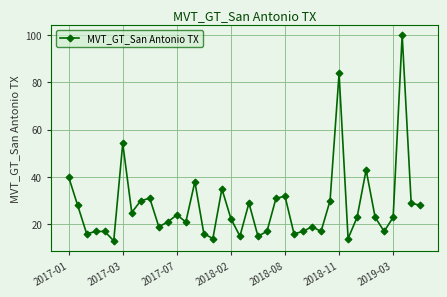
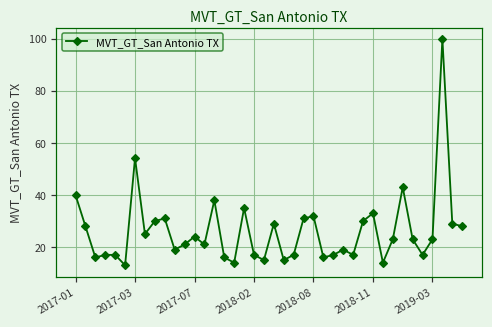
  {
    "2017-01": 40,
    "2017-03": 54,
    "2017-07": 24,
-   "2018-02": 22,
+   "2018-02": 17,
    "2018-08": 32,
-   "2018-11": 84,
+   "2018-11": 33,
    "2019-03": 23
  }
